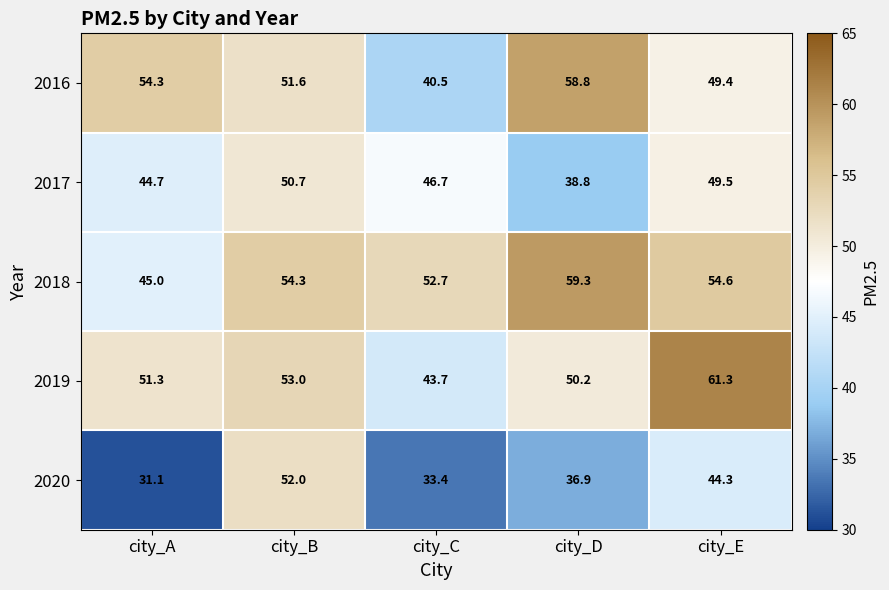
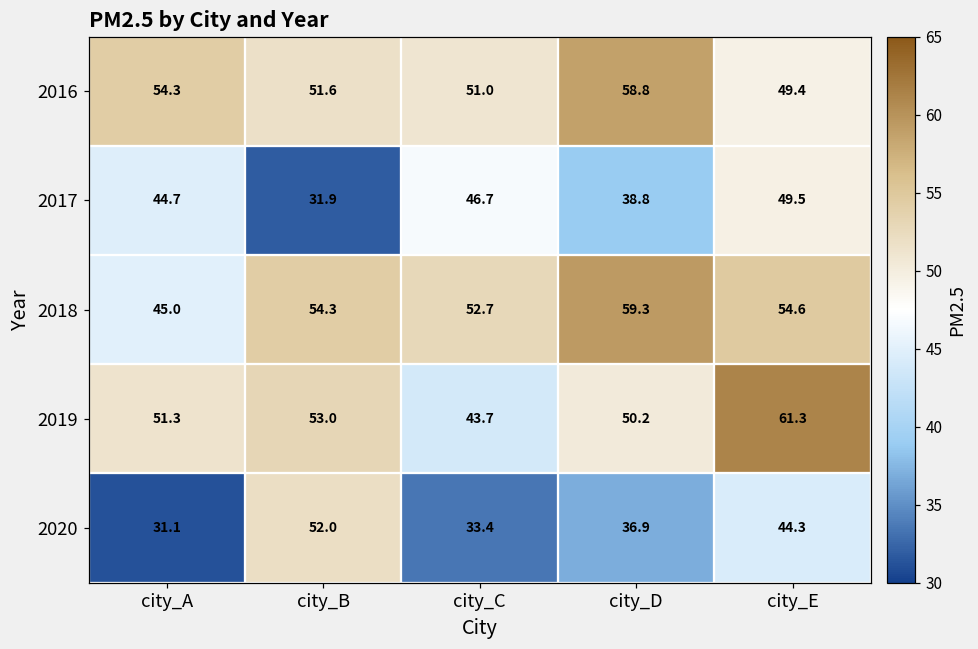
  {
    "2016": {
      "city_A": 54.3,
      "city_B": 51.6,
-     "city_C": 40.5,
+     "city_C": 51.0,
      "city_D": 58.8,
      "city_E": 49.4
    },
    "2017": {
      "city_A": 44.7,
-     "city_B": 50.7,
+     "city_B": 31.9,
      "city_C": 46.7,
      "city_D": 38.8,
      "city_E": 49.5
    },
    "2018": {
      "city_A": 45.0,
      "city_B": 54.3,
      "city_C": 52.7,
      "city_D": 59.3,
      "city_E": 54.6
    },
    "2019": {
      "city_A": 51.3,
      "city_B": 53.0,
      "city_C": 43.7,
      "city_D": 50.2,
      "city_E": 61.3
    },
    "2020": {
      "city_A": 31.1,
      "city_B": 52.0,
      "city_C": 33.4,
      "city_D": 36.9,
      "city_E": 44.3
    }
  }
